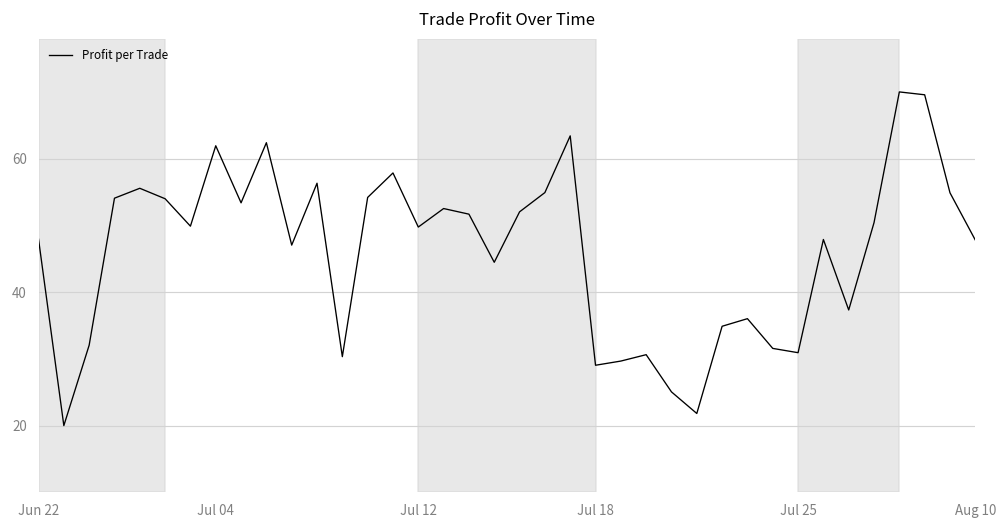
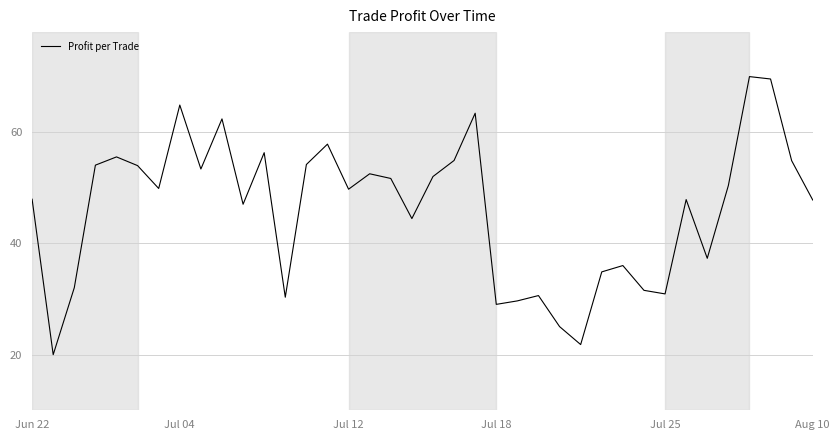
  {
    "Jun 22": 48,
-   "Jul 04": 62,
+   "Jul 04": 65,
    "Jul 12": 50,
    "Jul 18": 29,
    "Jul 25": 31,
    "Aug 10": 48
  }
